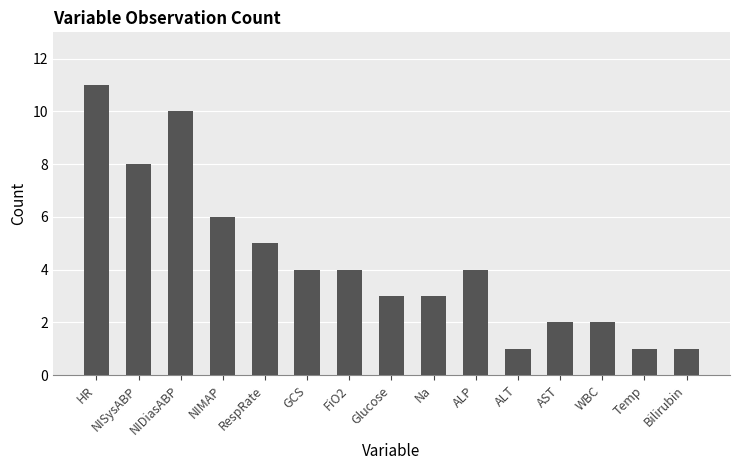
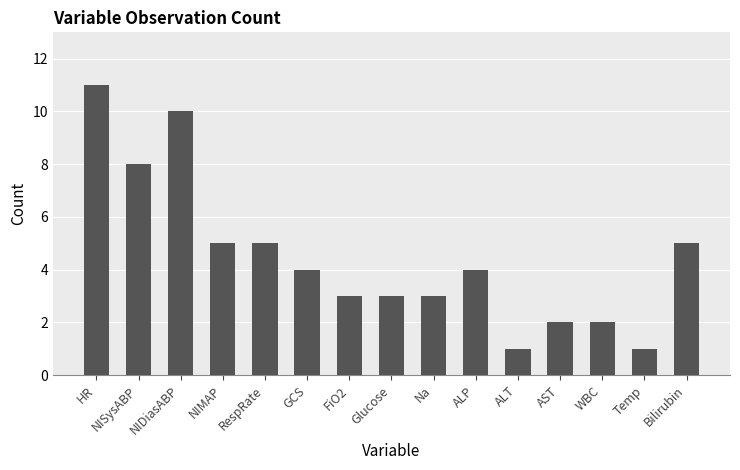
  {
    "HR": 11,
    "NISysABP": 8,
    "NIDiasABP": 10,
-   "NIMAP": 6,
+   "NIMAP": 5,
    "RespRate": 5,
    "GCS": 4,
-   "FiO2": 4,
+   "FiO2": 3,
    "Glucose": 3,
    "Na": 3,
    "ALP": 4,
    "ALT": 1,
    "AST": 2,
    "WBC": 2,
    "Temp": 1,
-   "Bilirubin": 1
+   "Bilirubin": 5
  }
